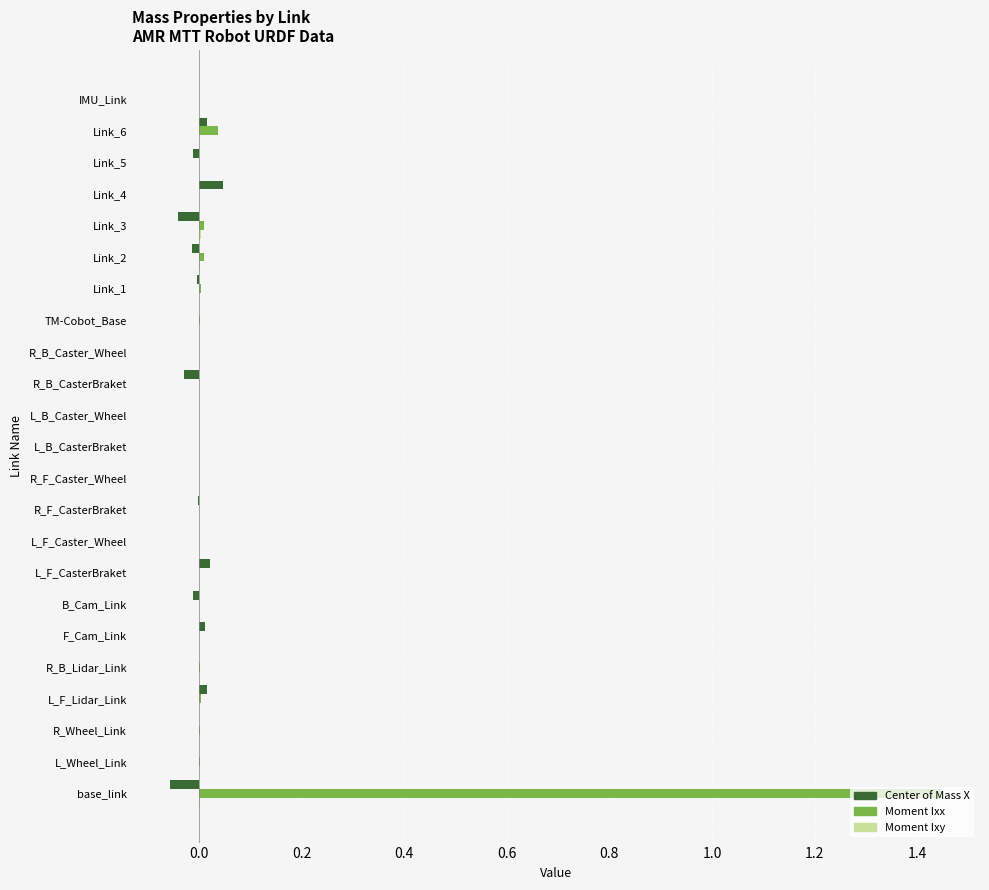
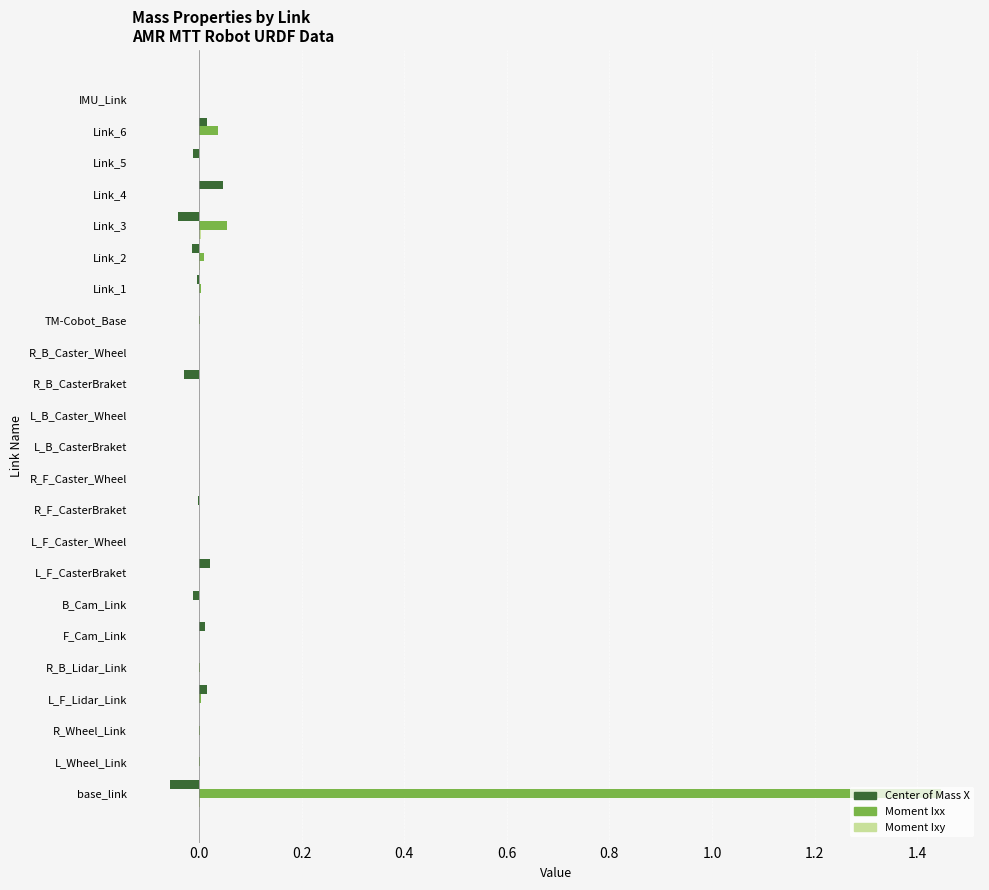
  {
    "Center of Mass X": {
      "IMU_Link": 0.00,
      "Link_6": 0.01,
      "Link_5": -0.01,
      "Link_4": 0.05,
      "Link_3": -0.04,
      "Link_2": -0.01,
      "R_B_CasterBraket": -0.03,
      "L_F_CasterBraket": 0.02,
      "B_Cam_Link": -0.01,
      "F_Cam_Link": 0.01,
      "L_F_Lidar_Link": 0.02,
      "base_link": -0.06
    },
    "Moment Ixx": {
      "IMU_Link": 0.00,
      "Link_6": 0.04,
-     "Link_3": 0.01,
+     "Link_3": 0.06,
      "Link_2": 0.01
    },
    "Moment Ixy": {
      "IMU_Link": 0.00
    }
  }
